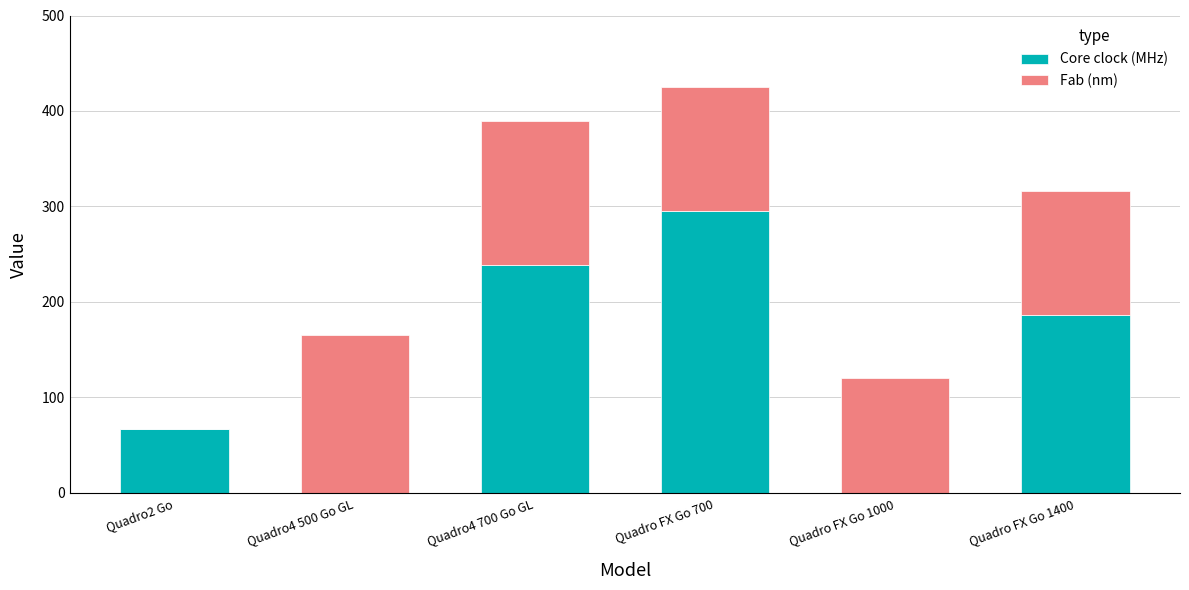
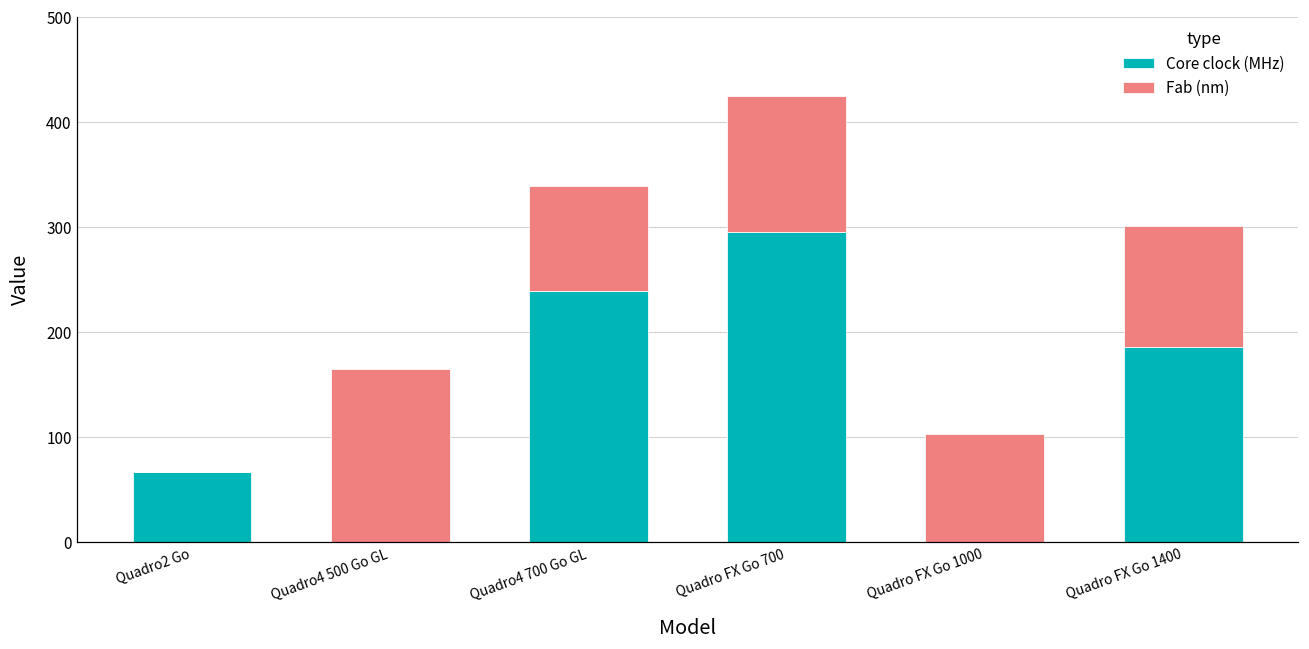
  {
    "Core clock (MHz)": {
      "Quadro2 Go": 70,
      "Quadro4 500 Go GL": 0,
      "Quadro4 700 Go GL": 240,
      "Quadro FX Go 700": 300,
      "Quadro FX Go 1000": 0,
      "Quadro FX Go 1400": 190
    },
    "Fab (nm)": {
      "Quadro2 Go": 0,
      "Quadro4 500 Go GL": 170,
-     "Quadro4 700 Go GL": 150,
+     "Quadro4 700 Go GL": 100,
      "Quadro FX Go 700": 130,
-     "Quadro FX Go 1000": 120,
-     "Quadro FX Go 1400": 130
+     "Quadro FX Go 1000": 100,
+     "Quadro FX Go 1400": 120
    }
  }
